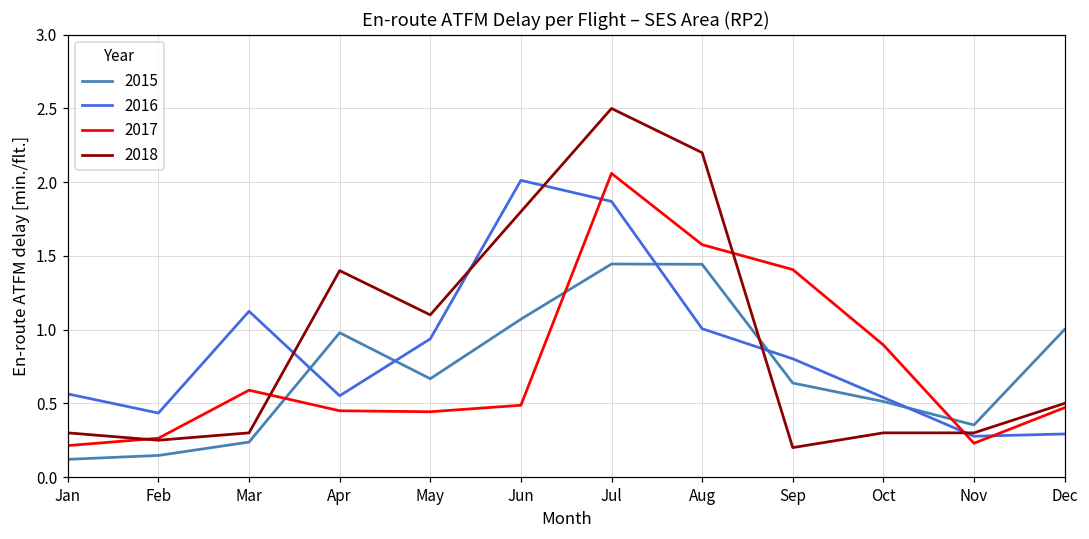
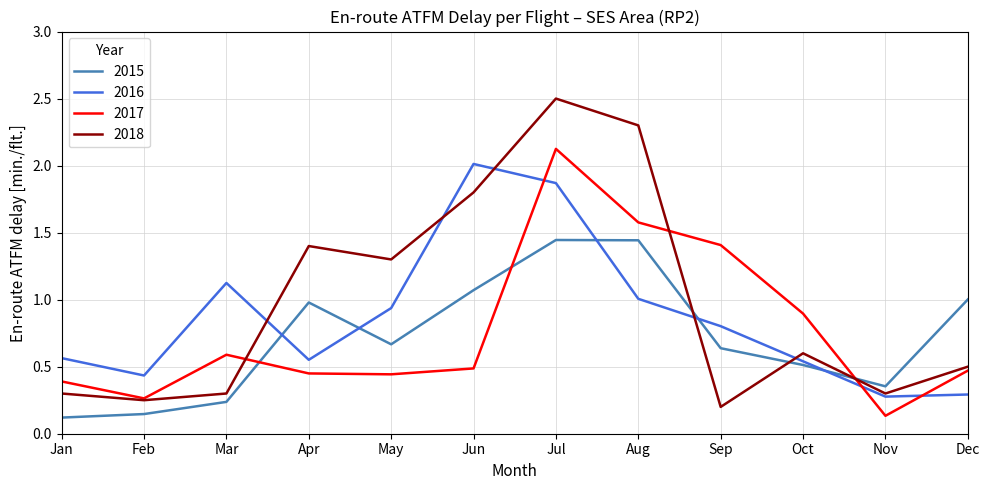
  {
    "2017": {
-     "Jan": 0.21,
+     "Jan": 0.39,
      "Mar": 0.59,
      "Apr": 0.45,
      "May": 0.44,
      "Jun": 0.49,
-     "Jul": 2.06,
+     "Jul": 2.12,
      "Aug": 1.58,
      "Sep": 1.41,
      "Oct": 0.90,
-     "Nov": 0.23,
+     "Nov": 0.13,
      "Dec": 0.47
    },
    "2018": {
      "Jan": 0.3,
      "Mar": 0.3,
      "Apr": 1.4,
-     "May": 1.1,
+     "May": 1.3,
      "Jun": 1.8,
      "Jul": 2.5,
-     "Aug": 2.2,
+     "Aug": 2.3,
      "Sep": 0.2,
-     "Oct": 0.3,
+     "Oct": 0.6,
      "Nov": 0.3,
      "Dec": 0.5
    }
  }
